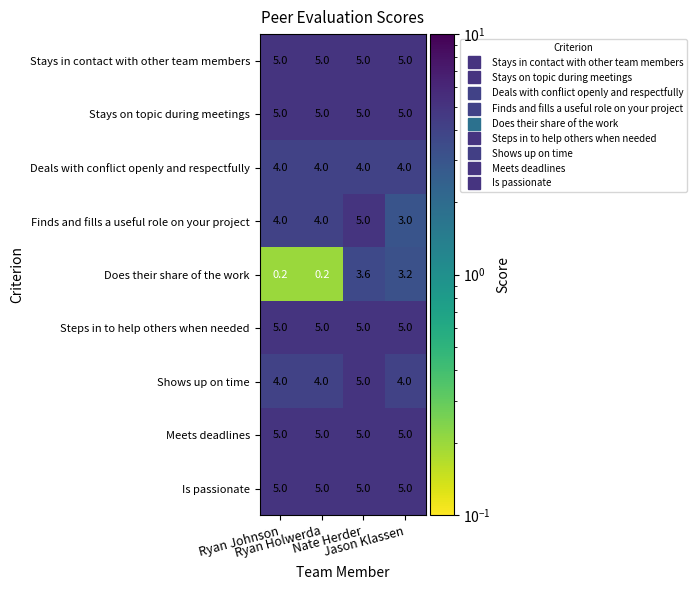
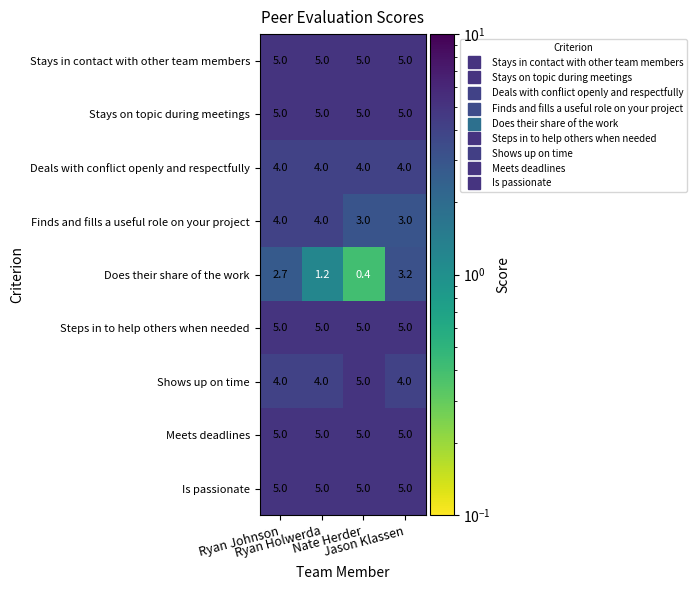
  {
    "Stays in contact with other team members": {
      "Ryan Johnson": 5.0,
      "Ryan Holwerda": 5.0,
      "Nate Herder": 5.0,
      "Jason Klassen": 5.0
    },
    "Stays on topic during meetings": {
      "Ryan Johnson": 5.0,
      "Ryan Holwerda": 5.0,
      "Nate Herder": 5.0,
      "Jason Klassen": 5.0
    },
    "Deals with conflict openly and respectfully": {
      "Ryan Johnson": 4.0,
      "Ryan Holwerda": 4.0,
      "Nate Herder": 4.0,
      "Jason Klassen": 4.0
    },
    "Finds and fills a useful role on your project": {
      "Ryan Johnson": 4.0,
      "Ryan Holwerda": 4.0,
-     "Nate Herder": 5.0,
+     "Nate Herder": 3.0,
      "Jason Klassen": 3.0
    },
    "Does their share of the work": {
-     "Ryan Johnson": 0.2,
-     "Ryan Holwerda": 0.2,
-     "Nate Herder": 3.6,
+     "Ryan Johnson": 2.7,
+     "Ryan Holwerda": 1.2,
+     "Nate Herder": 0.4,
      "Jason Klassen": 3.2
    },
    "Steps in to help others when needed": {
      "Ryan Johnson": 5.0,
      "Ryan Holwerda": 5.0,
      "Nate Herder": 5.0,
      "Jason Klassen": 5.0
    },
    "Shows up on time": {
      "Ryan Johnson": 4.0,
      "Ryan Holwerda": 4.0,
      "Nate Herder": 5.0,
      "Jason Klassen": 4.0
    },
    "Meets deadlines": {
      "Ryan Johnson": 5.0,
      "Ryan Holwerda": 5.0,
      "Nate Herder": 5.0,
      "Jason Klassen": 5.0
    },
    "Is passionate": {
      "Ryan Johnson": 5.0,
      "Ryan Holwerda": 5.0,
      "Nate Herder": 5.0,
      "Jason Klassen": 5.0
    }
  }
